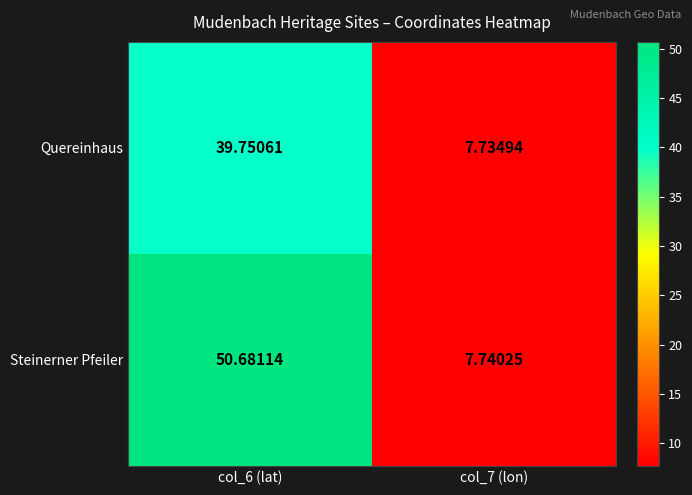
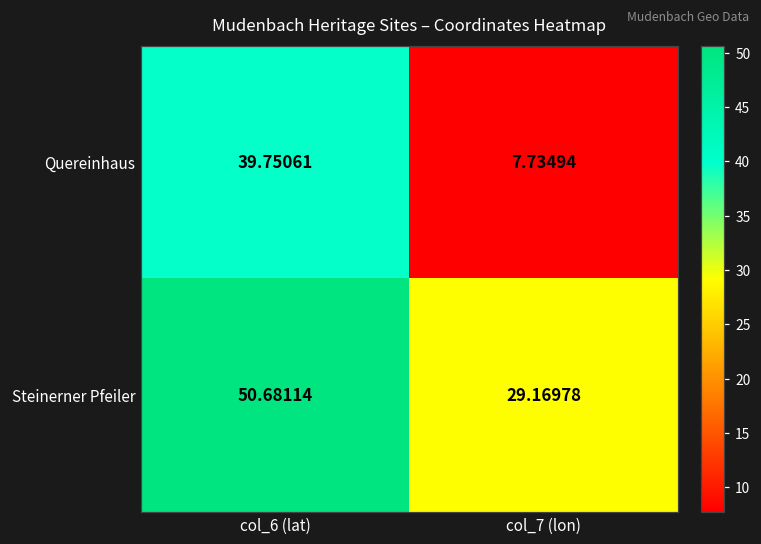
  {
    "Quereinhaus": {
      "col_6 (lat)": 39.75061,
      "col_7 (lon)": 7.73494
    },
    "Steinerner Pfeiler": {
      "col_6 (lat)": 50.68114,
-     "col_7 (lon)": 7.74025
+     "col_7 (lon)": 29.16978
    }
  }
